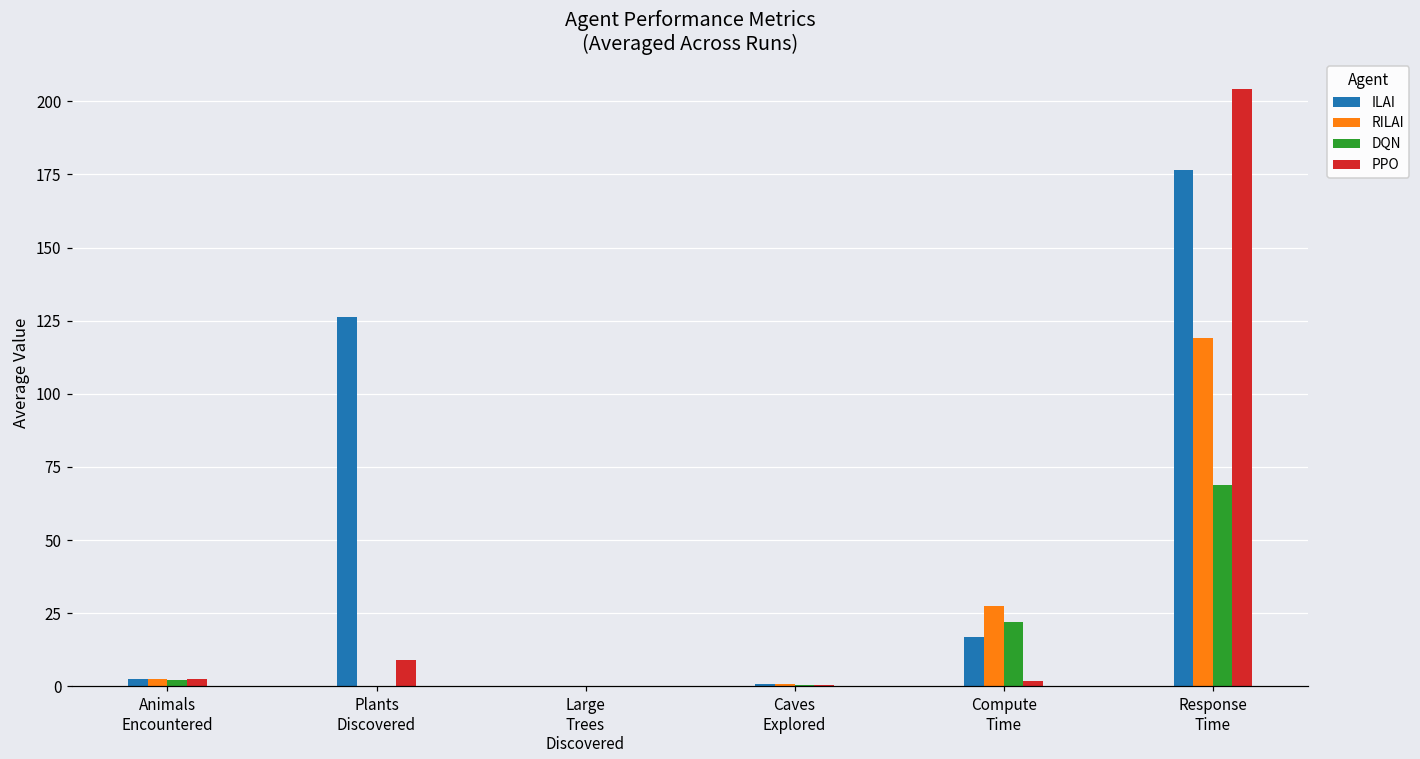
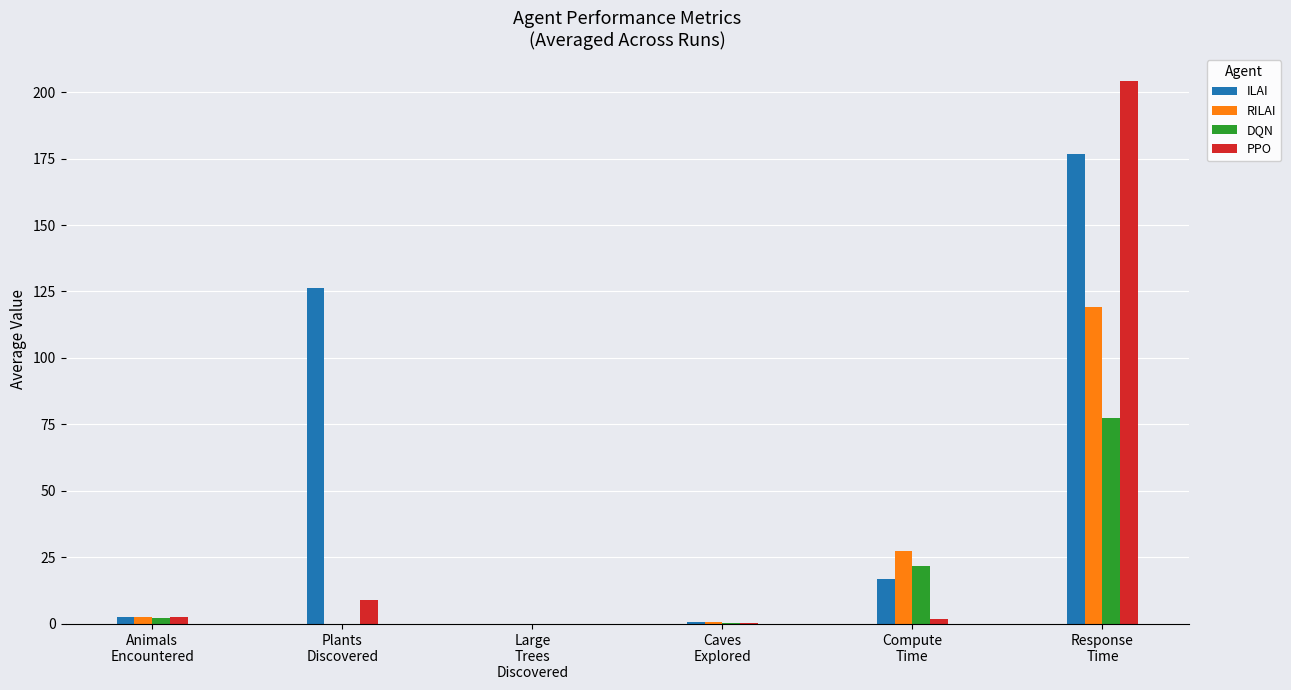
  {
    "ILAI": {
      "Animals Encountered": 2,
      "Plants Discovered": 126,
      "Large Trees Discovered": 0,
      "Compute Time": 17,
      "Response Time": 177
    },
    "RILAI": {
      "Animals Encountered": 3,
      "Large Trees Discovered": 0,
      "Compute Time": 28,
      "Response Time": 119
    },
    "DQN": {
      "Animals Encountered": 2,
      "Large Trees Discovered": 0,
      "Compute Time": 22,
-     "Response Time": 69
+     "Response Time": 78
    },
    "PPO": {
      "Animals Encountered": 2,
      "Plants Discovered": 9,
      "Large Trees Discovered": 0,
      "Compute Time": 2,
      "Response Time": 204
    }
  }
